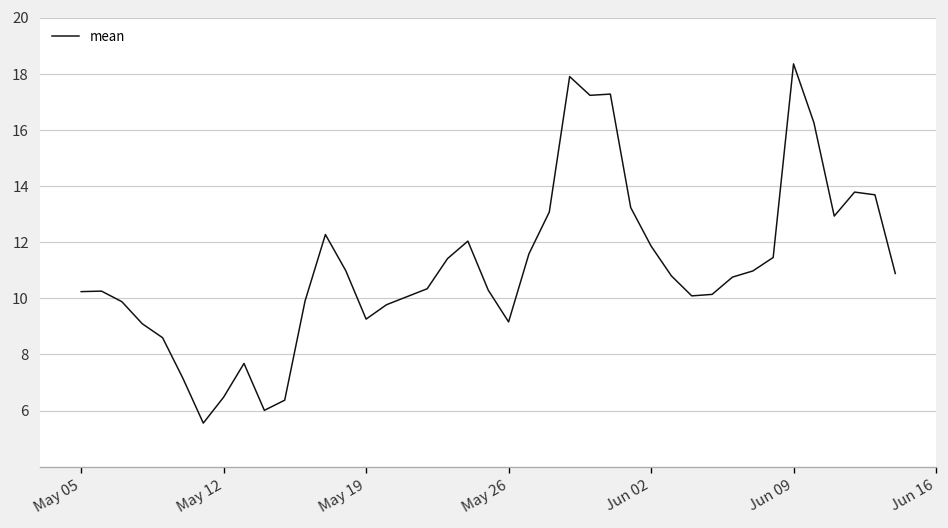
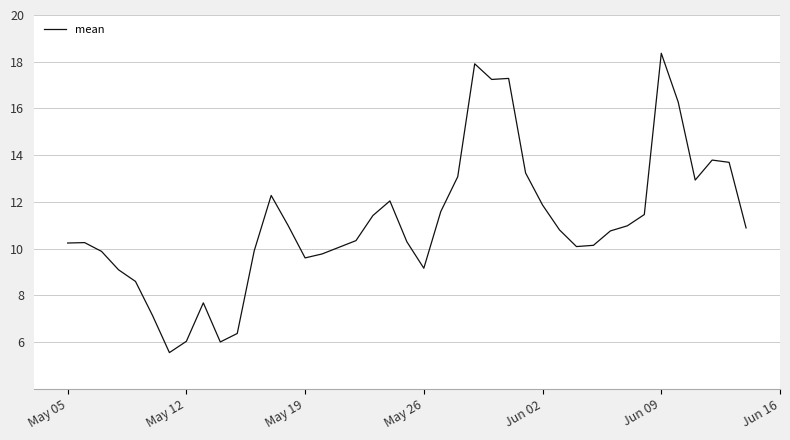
  {
    "May 05": 10.2,
-   "May 12": 6.5,
-   "May 19": 9.3,
+   "May 12": 6.0,
+   "May 19": 9.6,
    "May 26": 9.2,
    "Jun 02": 11.9,
    "Jun 09": 18.4
  }
